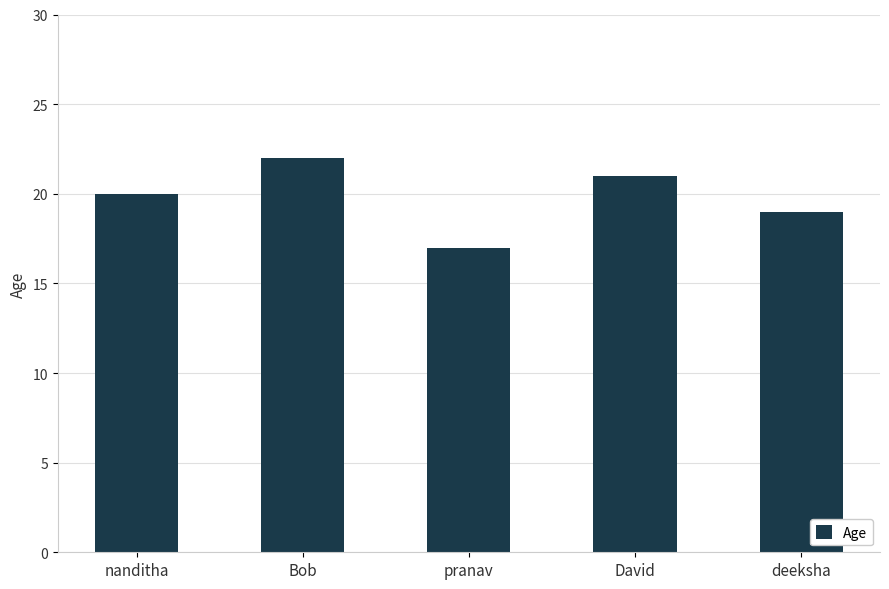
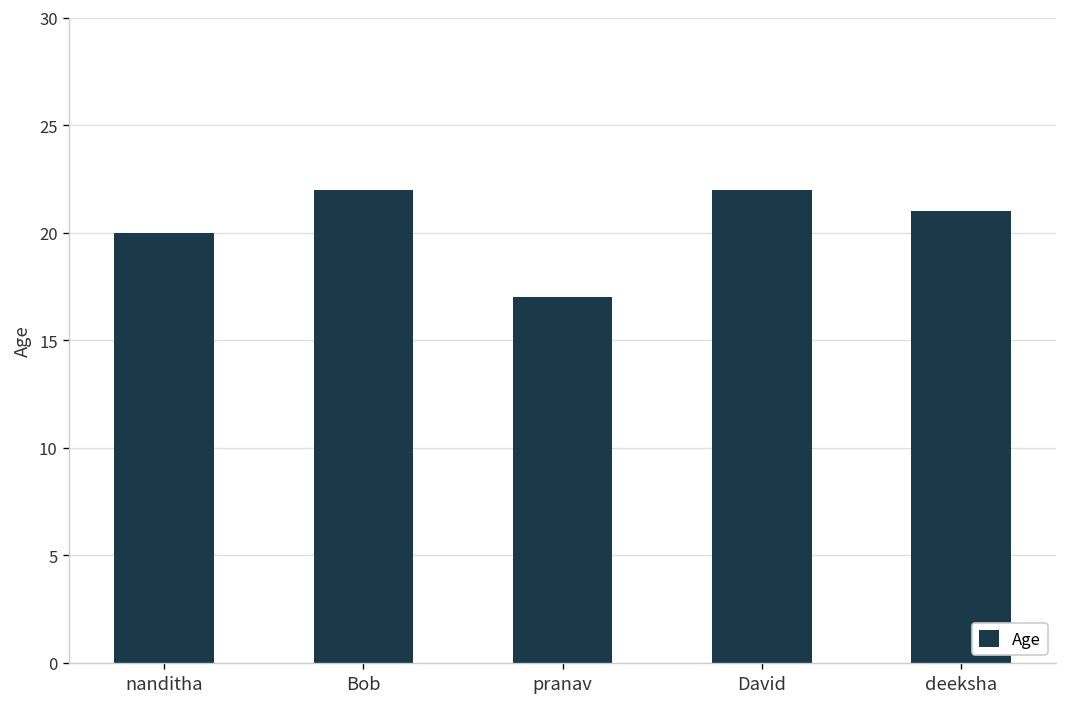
  {
    "nanditha": 20,
    "Bob": 22,
    "pranav": 17,
-   "David": 21,
-   "deeksha": 19
+   "David": 22,
+   "deeksha": 21
  }
